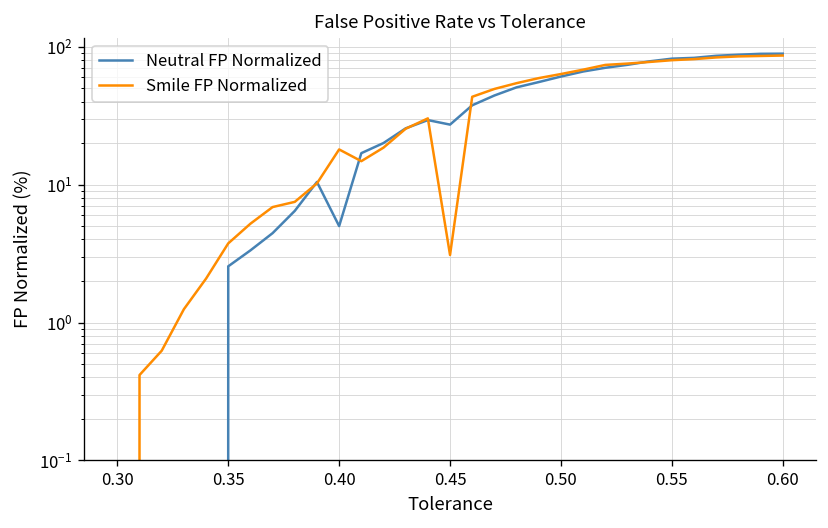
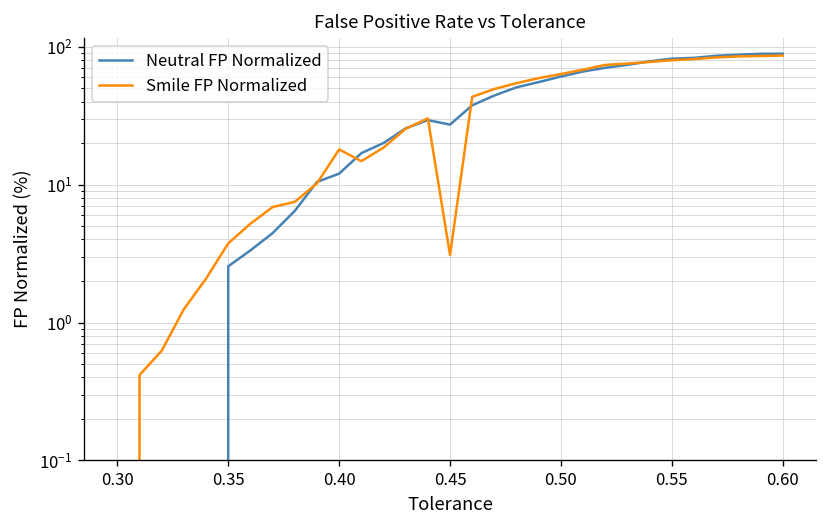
  {
    "Neutral FP Normalized": {
      "0.35": 2.6,
-     "0.40": 5,
+     "0.40": 12,
      "0.45": 27
    },
    "Smile FP Normalized": {
      "0.35": 3.7,
      "0.40": 18,
      "0.45": 3
    }
  }
